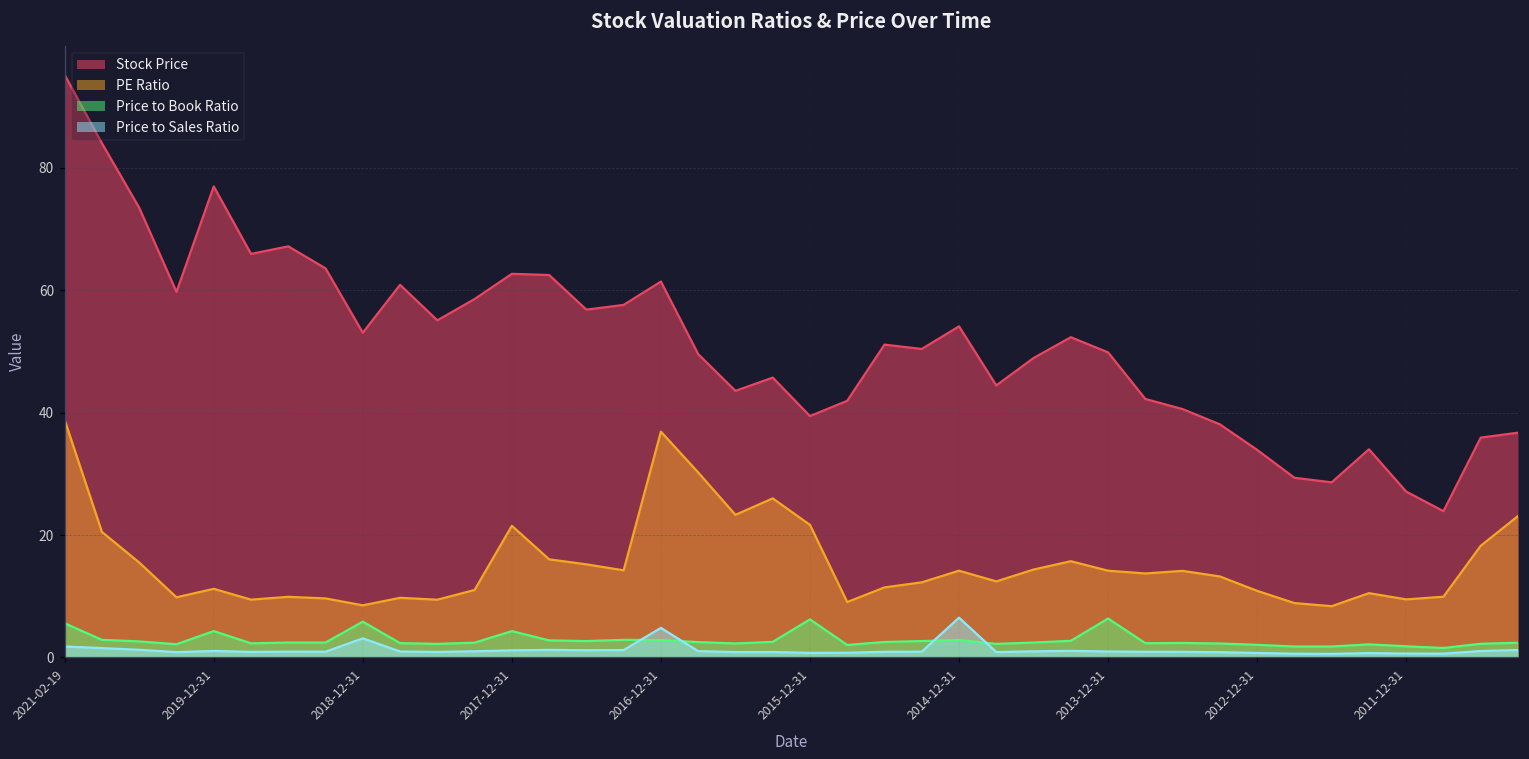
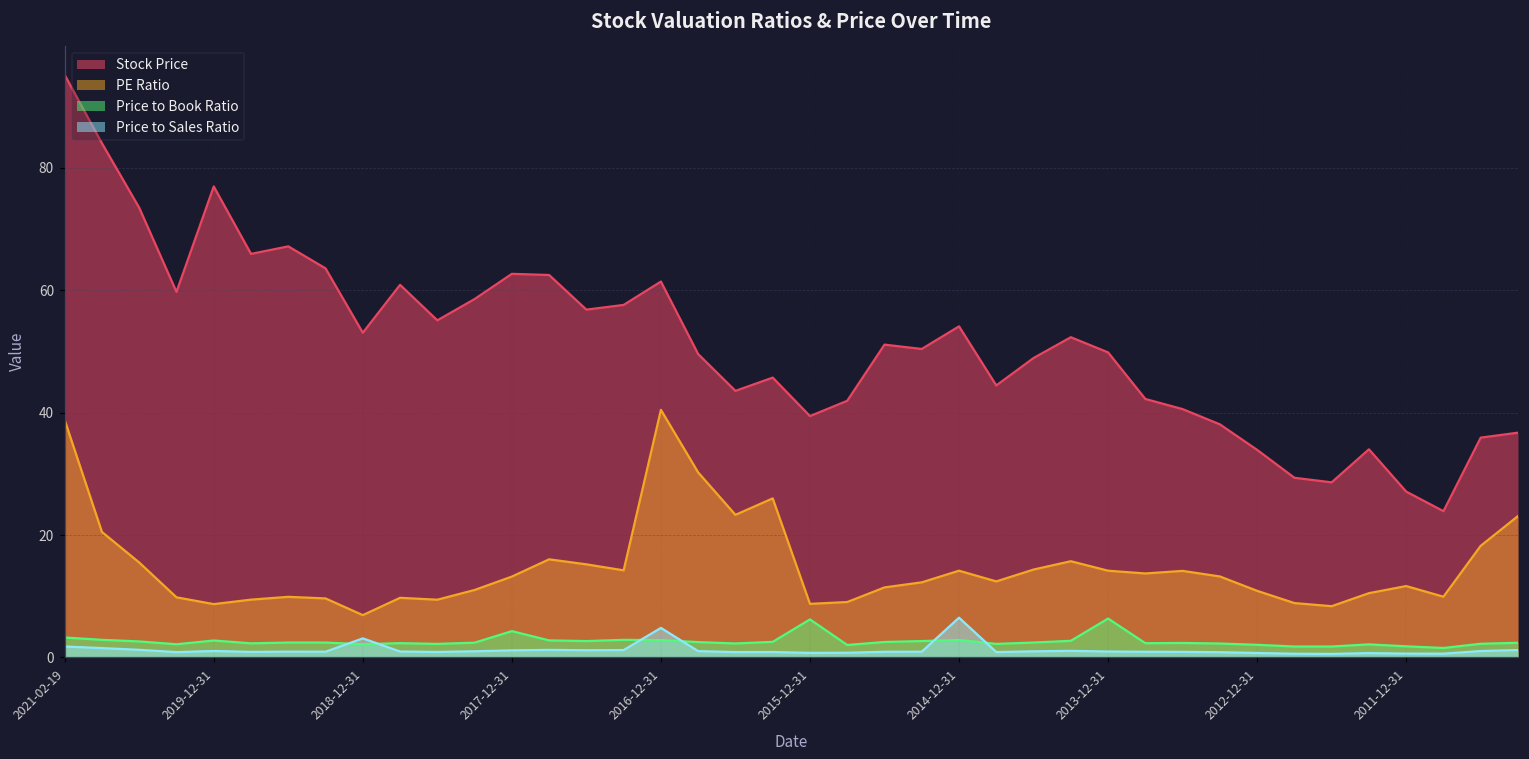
  {
    "Stock Price": {
      "2021-02-19": 95,
      "2019-12-31": 77,
      "2018-12-31": 53,
      "2017-12-31": 63,
      "2016-12-31": 61,
      "2015-12-31": 39,
      "2014-12-31": 54,
      "2013-12-31": 50,
      "2012-12-31": 34,
      "2011-12-31": 27
    },
    "PE Ratio": {
      "2021-02-19": 39,
-     "2019-12-31": 11,
-     "2018-12-31": 9,
-     "2017-12-31": 22,
-     "2016-12-31": 37,
-     "2015-12-31": 22,
+     "2019-12-31": 9,
+     "2018-12-31": 7,
+     "2017-12-31": 13,
+     "2016-12-31": 40,
+     "2015-12-31": 9,
      "2014-12-31": 14,
      "2013-12-31": 14,
      "2012-12-31": 11,
-     "2011-12-31": 9
+     "2011-12-31": 12
    },
    "Price to Book Ratio": {
-     "2021-02-19": 6,
-     "2019-12-31": 4,
-     "2018-12-31": 6,
+     "2021-02-19": 3,
+     "2019-12-31": 3,
+     "2018-12-31": 2,
      "2017-12-31": 4,
      "2016-12-31": 3,
      "2015-12-31": 6,
      "2014-12-31": 3,
      "2013-12-31": 6,
      "2012-12-31": 2,
      "2011-12-31": 2
    },
    "Price to Sales Ratio": {
      "2021-02-19": 2,
      "2019-12-31": 1,
      "2018-12-31": 3,
      "2017-12-31": 1,
      "2016-12-31": 5,
      "2015-12-31": 1,
      "2014-12-31": 6,
      "2013-12-31": 1,
      "2012-12-31": 1,
      "2011-12-31": 1
    }
  }
